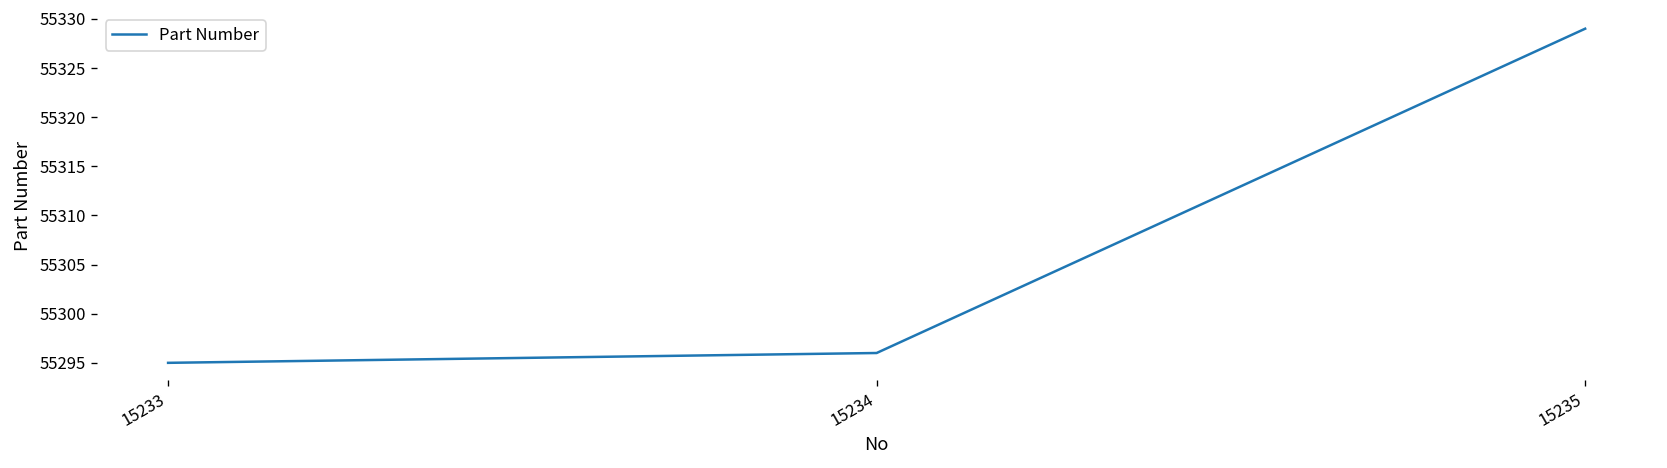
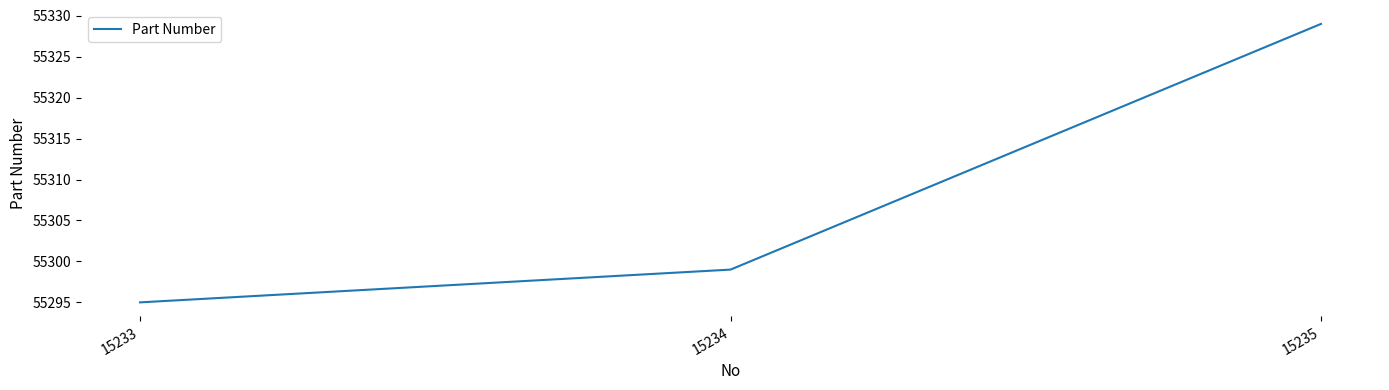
  {
    "15233": 55295,
-   "15234": 55296,
+   "15234": 55299,
    "15235": 55329
  }
